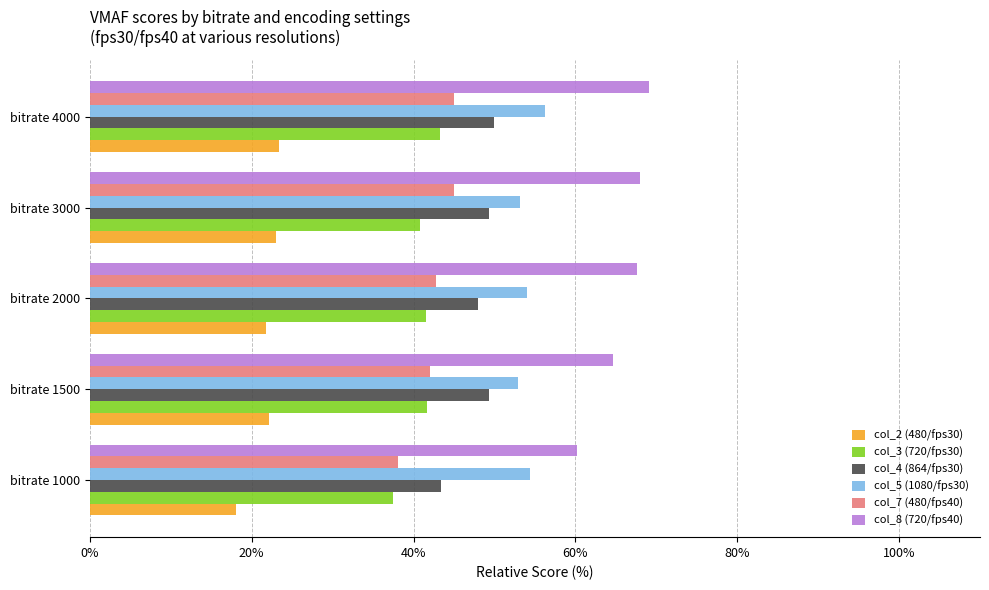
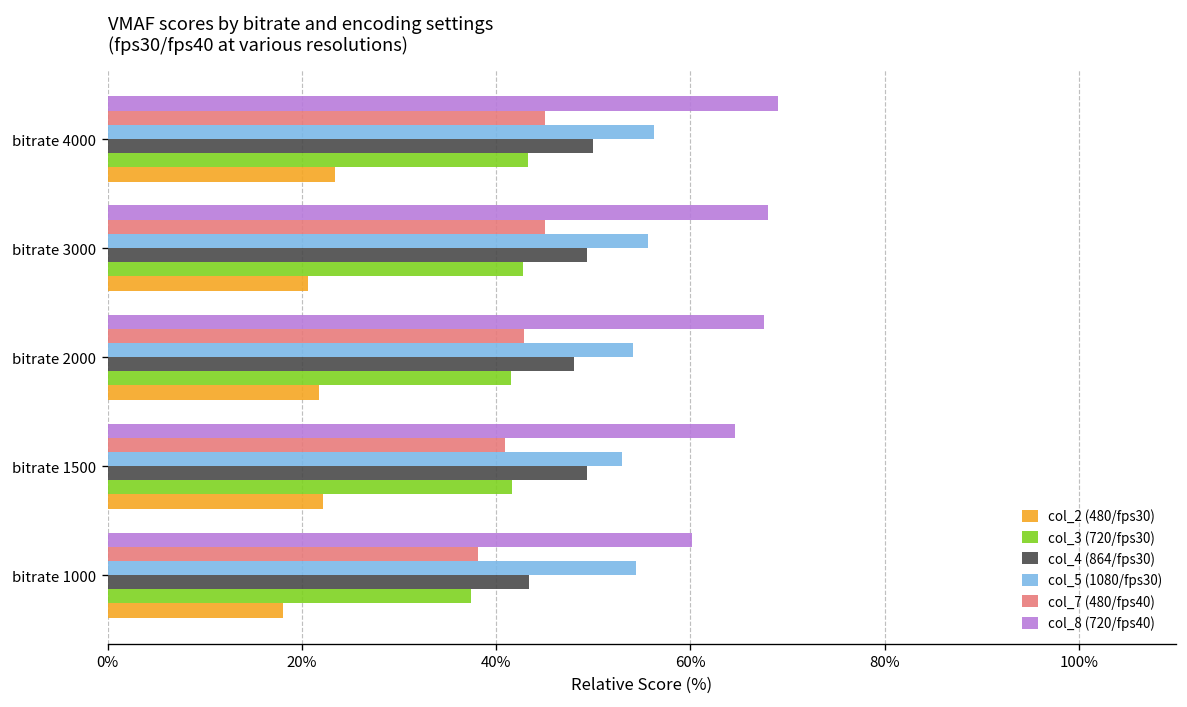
  {
    "col_2 (480/fps30)": {
      "bitrate 4000": "23%",
-     "bitrate 3000": "23%",
+     "bitrate 3000": "21%",
      "bitrate 2000": "22%",
      "bitrate 1500": "22%",
      "bitrate 1000": "18%"
    },
    "col_3 (720/fps30)": {
      "bitrate 4000": "43%",
-     "bitrate 3000": "41%",
+     "bitrate 3000": "43%",
      "bitrate 2000": "42%",
      "bitrate 1500": "42%",
      "bitrate 1000": "37%"
    },
    "col_4 (864/fps30)": {
      "bitrate 4000": "50%",
      "bitrate 3000": "49%",
      "bitrate 2000": "48%",
      "bitrate 1500": "49%",
      "bitrate 1000": "43%"
    },
    "col_5 (1080/fps30)": {
      "bitrate 4000": "56%",
-     "bitrate 3000": "53%",
+     "bitrate 3000": "56%",
      "bitrate 2000": "54%",
      "bitrate 1500": "53%",
      "bitrate 1000": "54%"
    },
    "col_7 (480/fps40)": {
      "bitrate 4000": "45%",
      "bitrate 3000": "45%",
      "bitrate 2000": "43%",
-     "bitrate 1500": "42%",
+     "bitrate 1500": "41%",
      "bitrate 1000": "38%"
    },
    "col_8 (720/fps40)": {
      "bitrate 4000": "69%",
      "bitrate 3000": "68%",
      "bitrate 2000": "68%",
      "bitrate 1500": "65%",
      "bitrate 1000": "60%"
    }
  }
